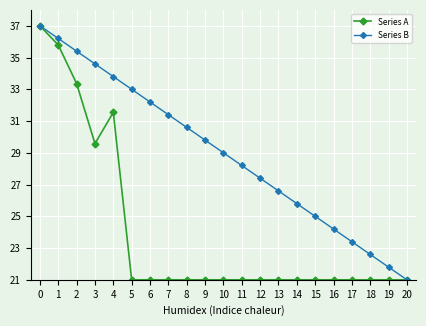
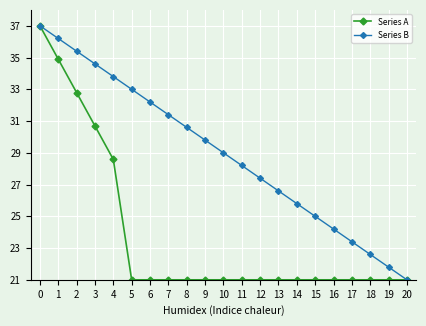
  {
    "Series A": {
-     "1": 35.8,
-     "2": 33.4,
-     "3": 29.6,
-     "4": 31.5,
+     "1": 34.9,
+     "2": 32.8,
+     "3": 30.7,
+     "4": 28.6,
      "5": 21.0,
      "6": 21.0,
      "7": 21.0,
      "8": 21.0,
      "9": 21.0,
      "10": 21.0,
      "11": 21.0,
      "12": 21.0,
      "13": 21.0,
      "14": 21.0,
      "15": 21.0,
      "16": 21.0,
      "17": 21.0,
      "18": 21.0,
      "19": 21.0
    },
    "Series B": {
      "1": 36.2,
      "2": 35.4,
      "3": 34.6,
      "4": 33.8,
      "5": 33.0,
      "6": 32.2,
      "7": 31.4,
      "8": 30.6,
      "9": 29.8,
      "10": 29.0,
      "11": 28.2,
      "12": 27.4,
      "13": 26.6,
      "14": 25.8,
      "15": 25.0,
      "16": 24.2,
      "17": 23.4,
      "18": 22.6,
      "19": 21.8
    }
  }
